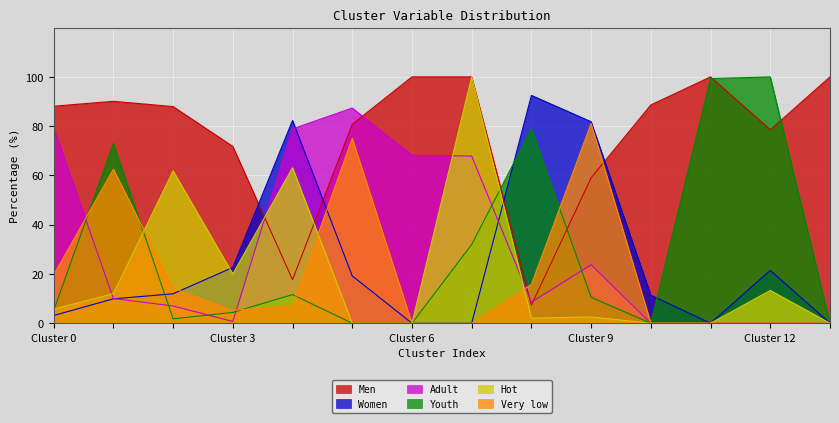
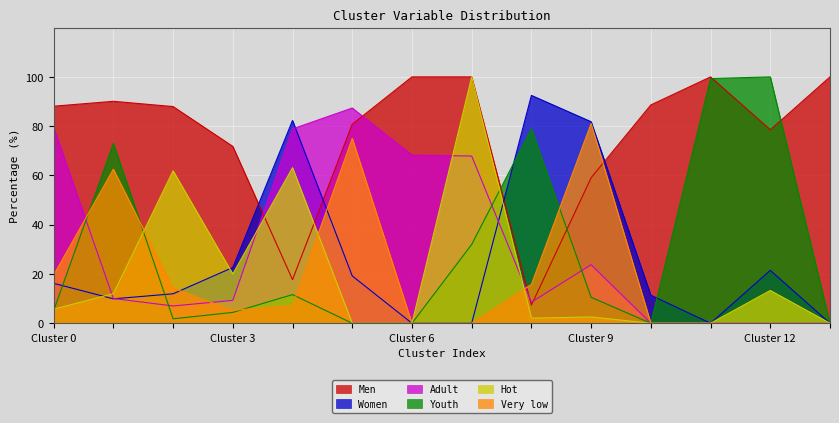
  {
    "Men": {
      "Cluster 0": 88,
      "Cluster 3": 72,
      "Cluster 6": 100,
      "Cluster 9": 59,
      "Cluster 12": 79
    },
    "Women": {
-     "Cluster 0": 3,
+     "Cluster 0": 16,
      "Cluster 3": 23,
      "Cluster 12": 21
    },
    "Adult": {
      "Cluster 0": 79,
-     "Cluster 3": 1,
+     "Cluster 3": 9,
      "Cluster 6": 68,
      "Cluster 9": 24
    },
    "Youth": {
      "Cluster 9": 11,
      "Cluster 12": 100
    },
    "Hot": {
      "Cluster 3": 20,
      "Cluster 9": 3,
      "Cluster 12": 13
    },
    "Very low": {
      "Cluster 0": 20
    }
  }
